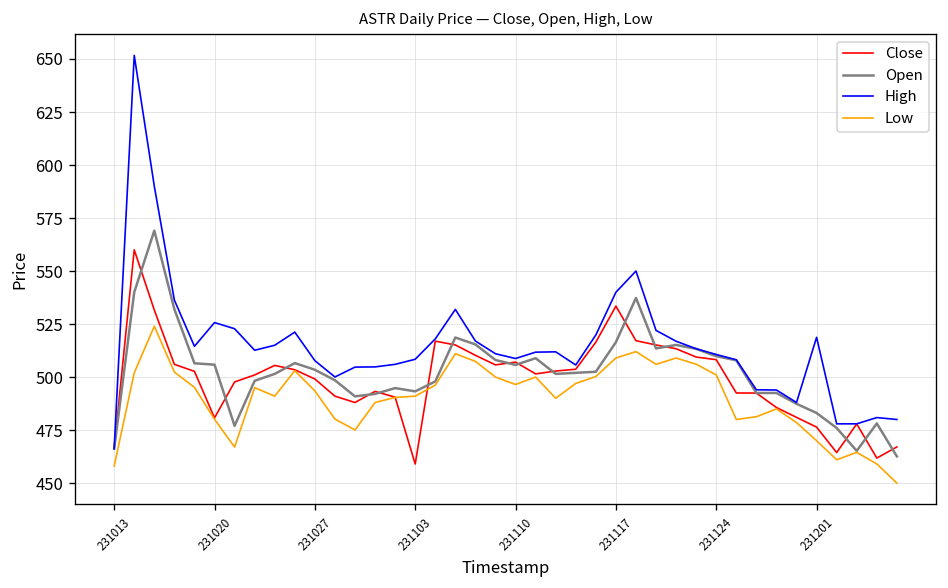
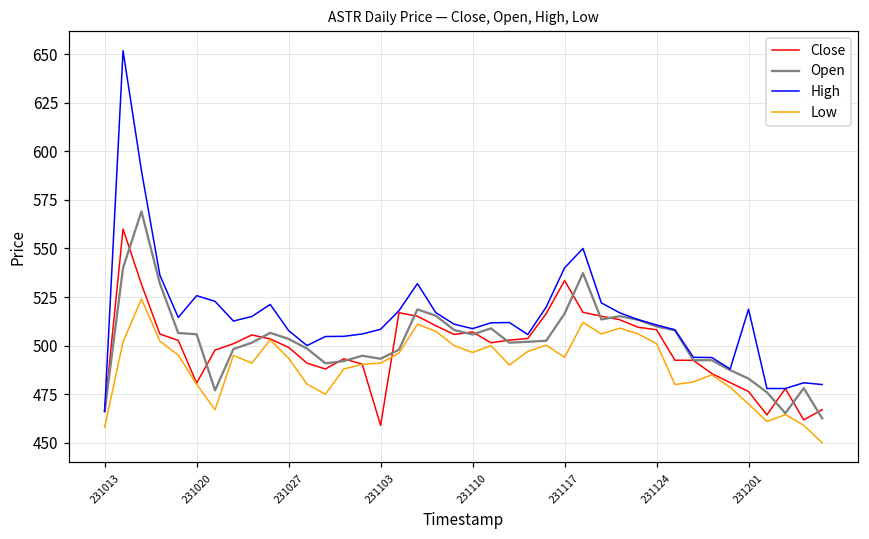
  {
    "Close": {
      "231027": 499,
      "231103": 459,
      "231117": 533,
      "231124": 508,
      "231201": 476
    },
    "Open": {
      "231020": 506,
      "231027": 503,
      "231103": 493,
      "231117": 516,
      "231201": 483
    },
    "High": {
      "231020": 526,
      "231027": 508,
      "231103": 508,
      "231110": 509,
      "231117": 540,
      "231201": 519
    },
    "Low": {
      "231013": 458,
      "231027": 494,
      "231103": 491,
      "231110": 497,
-     "231117": 509,
+     "231117": 494,
      "231124": 501,
      "231201": 470
    }
  }
